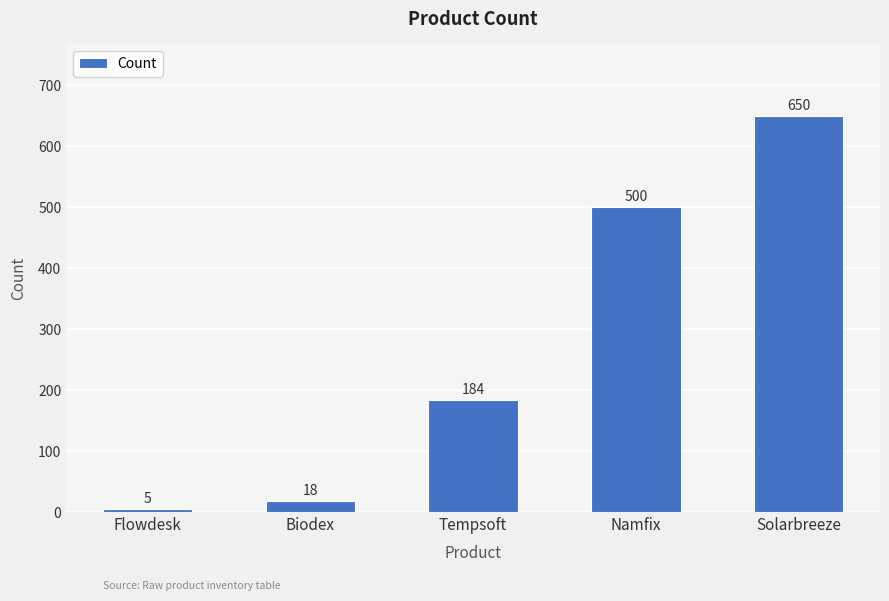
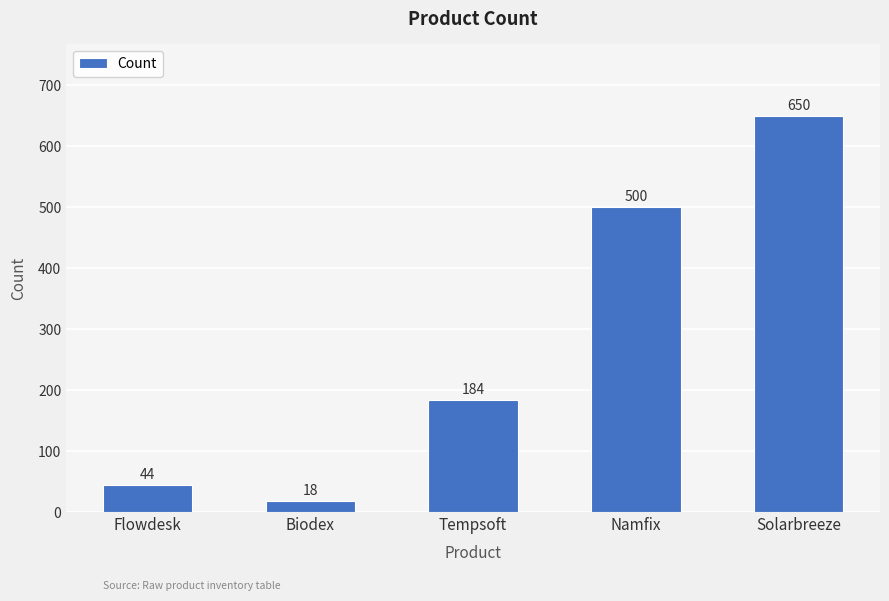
  {
-   "Flowdesk": 5,
+   "Flowdesk": 44,
    "Biodex": 18,
    "Tempsoft": 184,
    "Namfix": 500,
    "Solarbreeze": 650
  }
